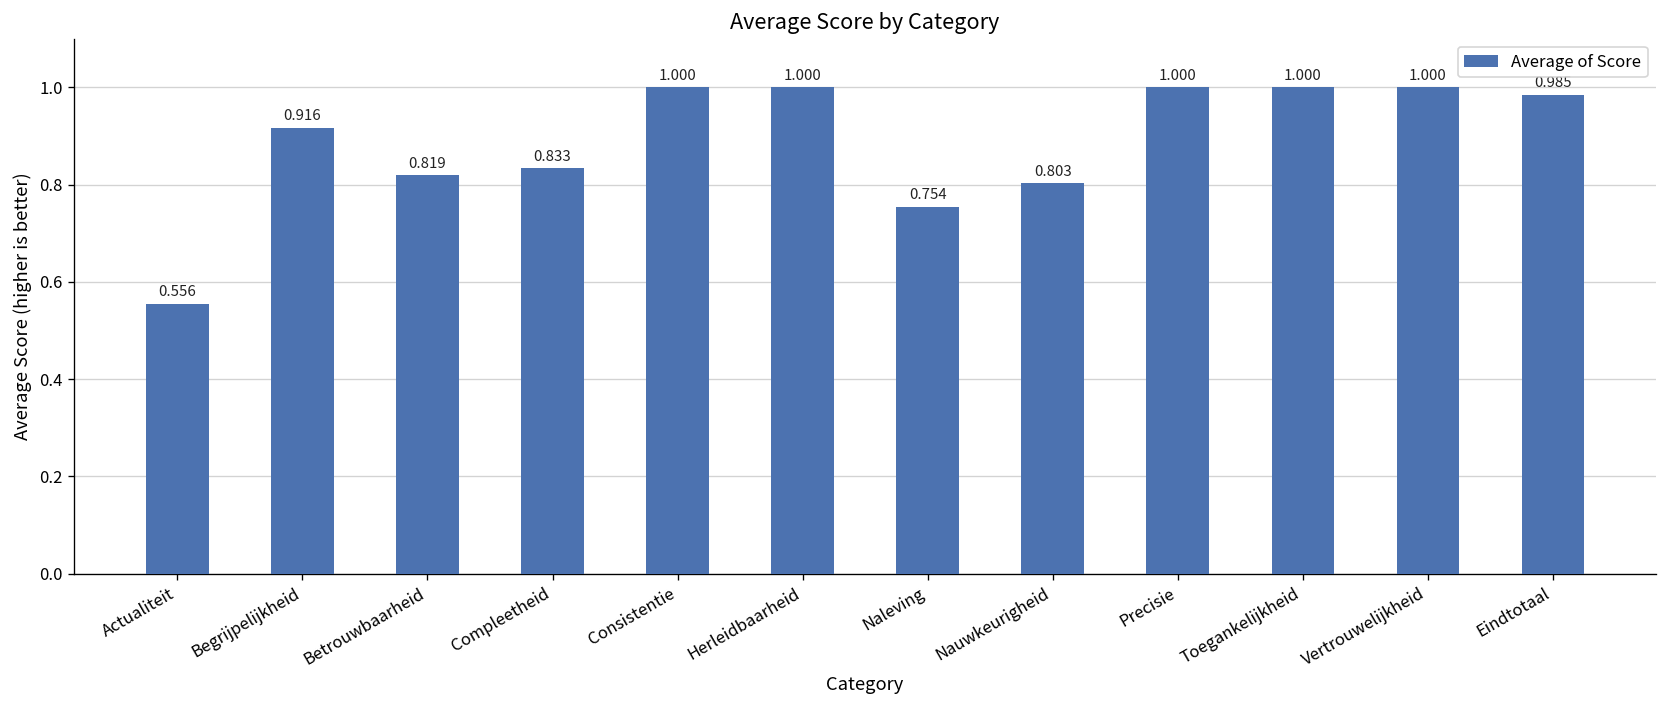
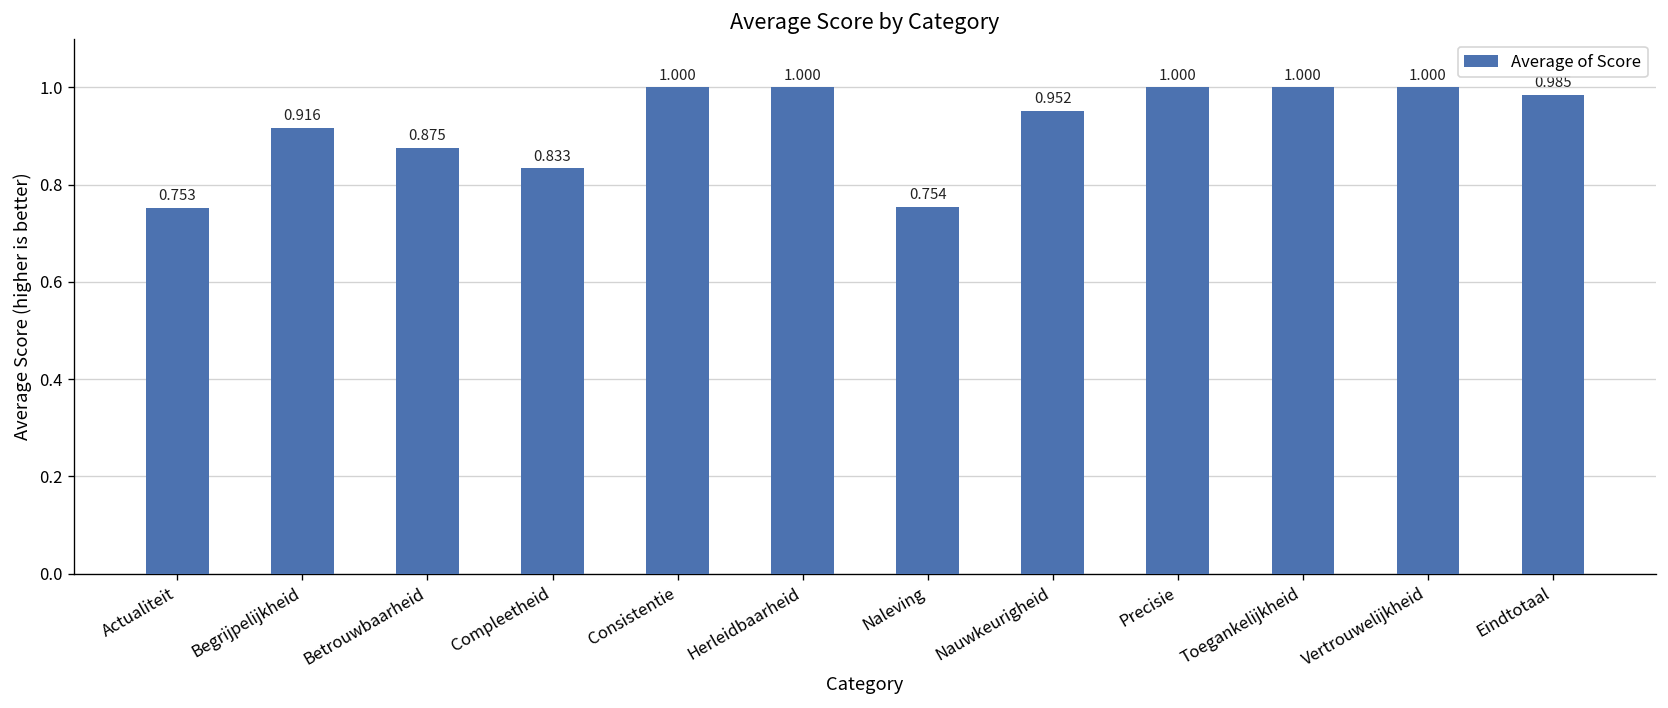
  {
-   "Actualiteit": 0.556,
+   "Actualiteit": 0.753,
    "Begrijpelijkheid": 0.916,
-   "Betrouwbaarheid": 0.819,
+   "Betrouwbaarheid": 0.875,
    "Compleetheid": 0.833,
    "Consistentie": 1.000,
    "Herleidbaarheid": 1.000,
    "Naleving": 0.754,
-   "Nauwkeurigheid": 0.803,
+   "Nauwkeurigheid": 0.952,
    "Precisie": 1.000,
    "Toegankelijkheid": 1.000,
    "Vertrouwelijkheid": 1.000
  }
